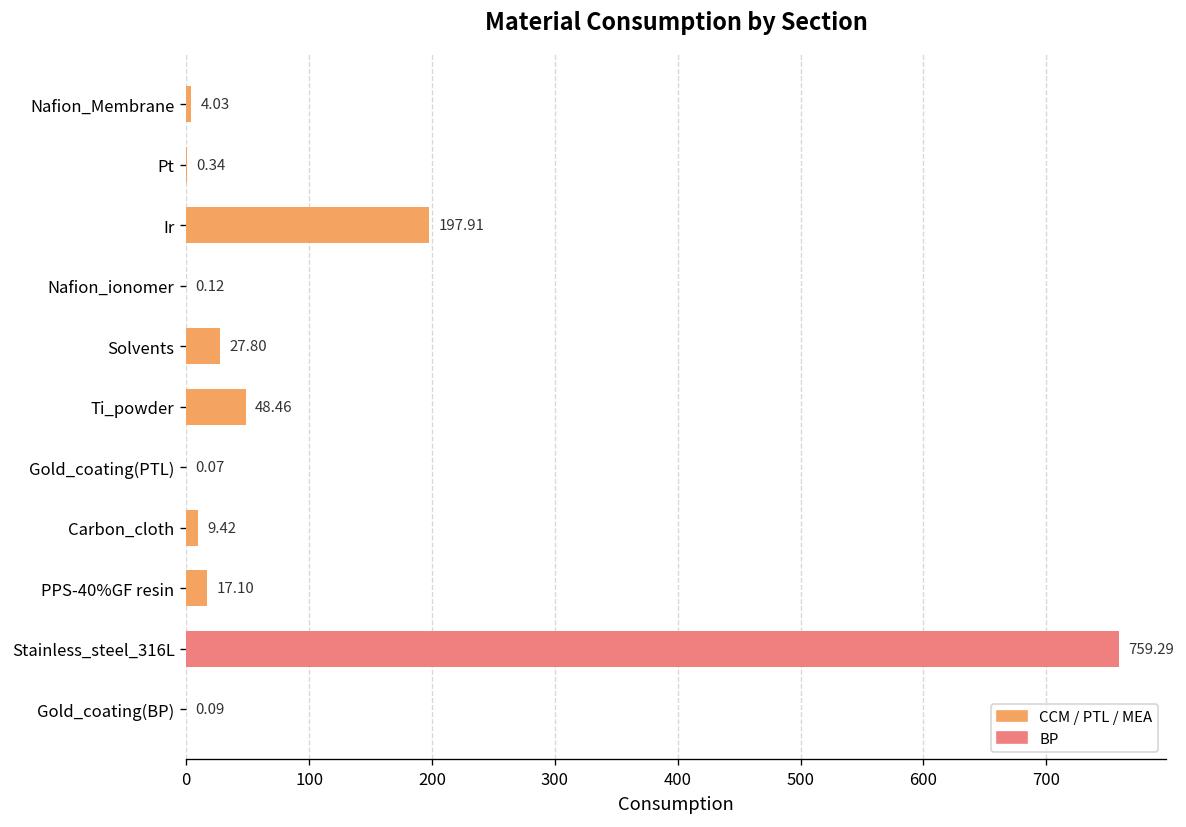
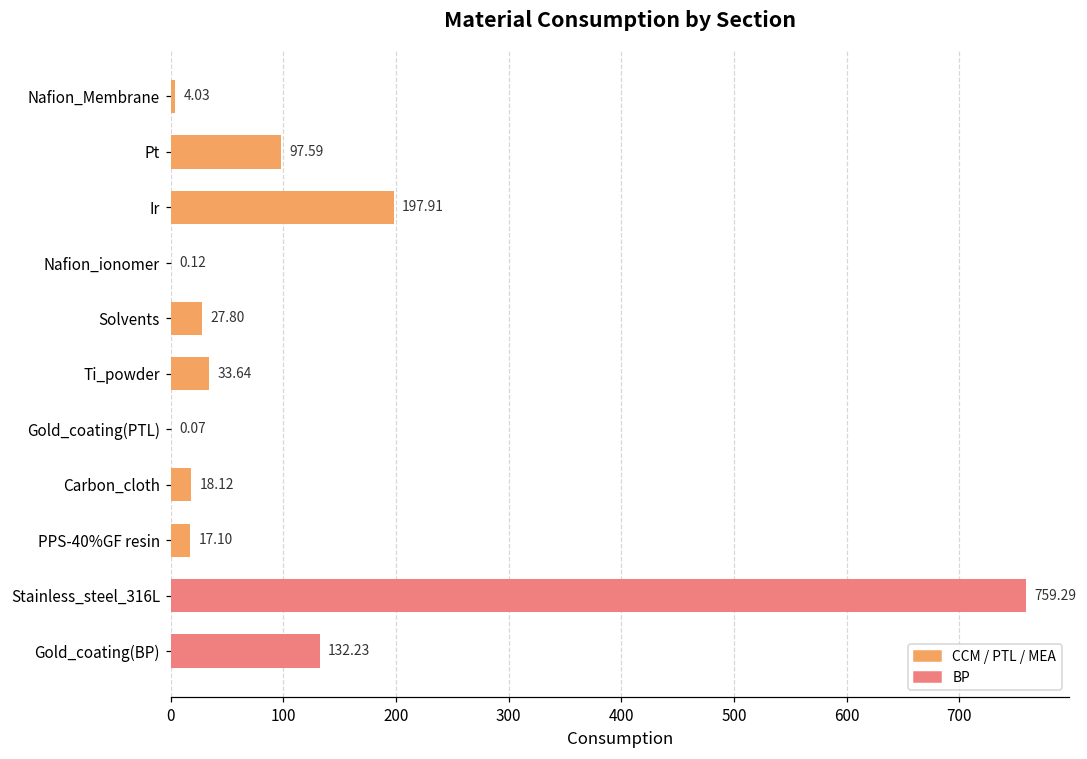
  {
    "Nafion_Membrane": 4.03,
-   "Pt": 0.34,
+   "Pt": 97.59,
    "Ir": 197.91,
    "Nafion_ionomer": 0.12,
    "Solvents": 27.80,
-   "Ti_powder": 48.46,
+   "Ti_powder": 33.64,
    "Gold_coating(PTL)": 0.07,
-   "Carbon_cloth": 9.42,
+   "Carbon_cloth": 18.12,
    "PPS-40%GF resin": 17.10,
    "Stainless_steel_316L": 759.29,
-   "Gold_coating(BP)": 0.09
+   "Gold_coating(BP)": 132.23
  }
